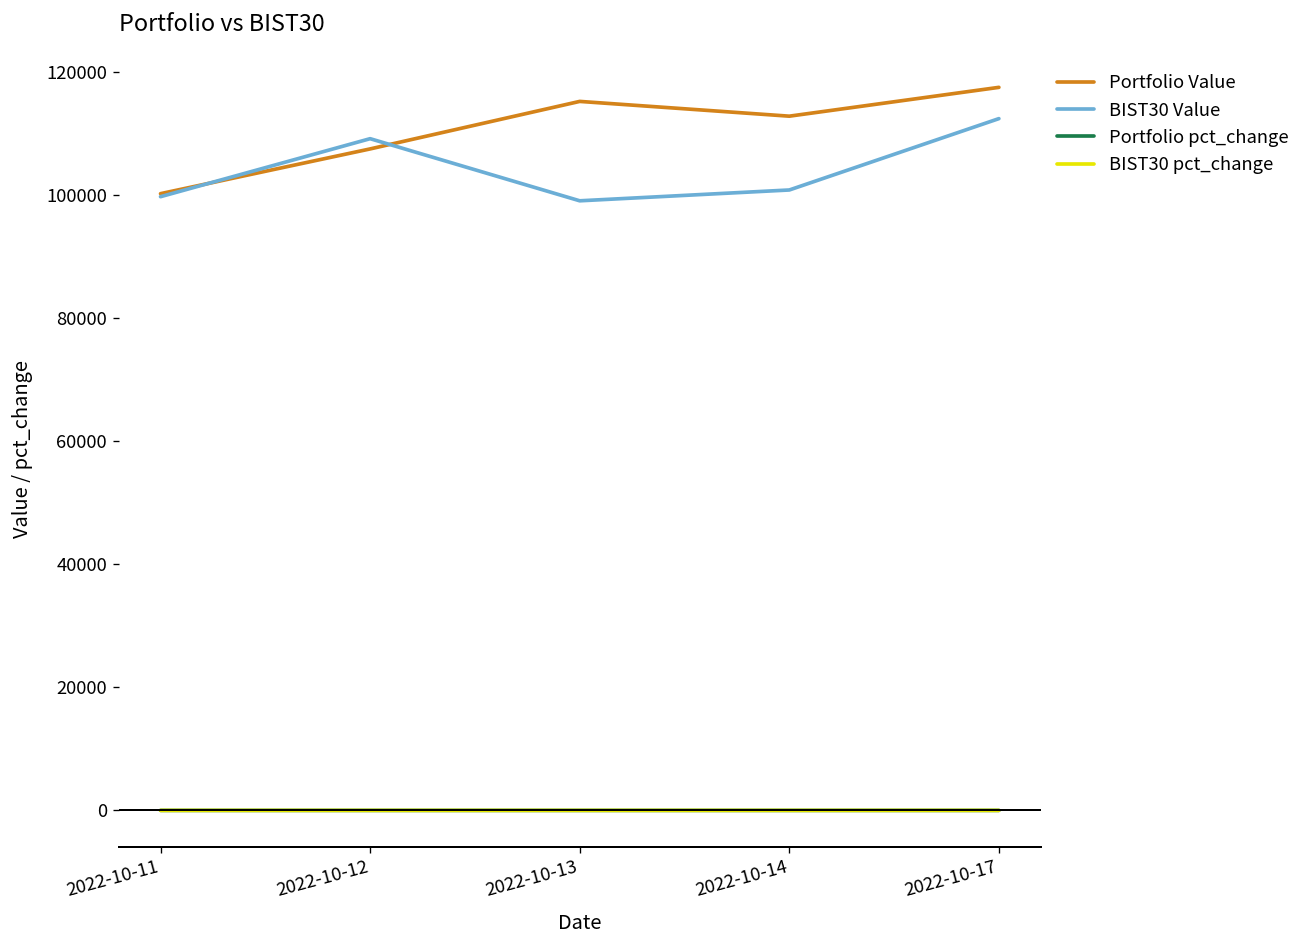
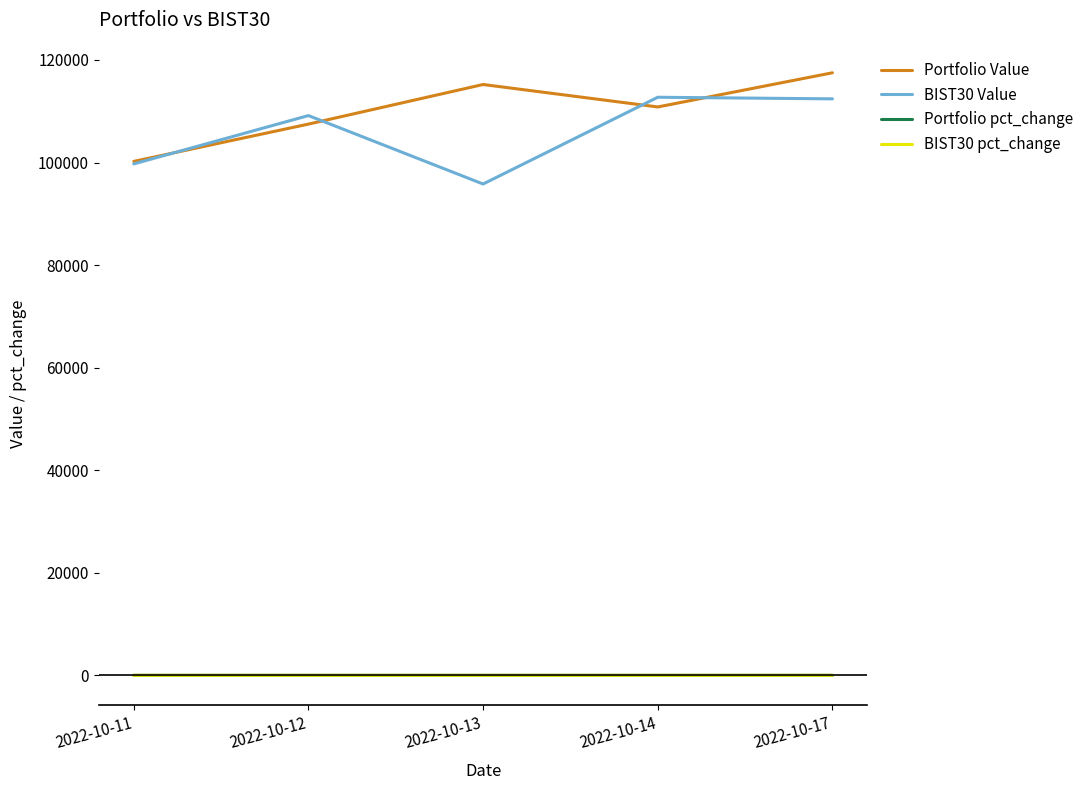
  {
    "Portfolio Value": {
      "2022-10-12": 107000,
      "2022-10-13": 115000,
-     "2022-10-14": 113000,
+     "2022-10-14": 111000,
      "2022-10-17": 117000
    },
    "BIST30 Value": {
      "2022-10-12": 109000,
-     "2022-10-13": 99000,
-     "2022-10-14": 101000,
+     "2022-10-13": 96000,
+     "2022-10-14": 113000,
      "2022-10-17": 112000
    },
    "BIST30 pct_change": {
      "2022-10-11": 0,
      "2022-10-12": 0,
      "2022-10-13": 0,
      "2022-10-14": 0,
      "2022-10-17": 0
    }
  }
